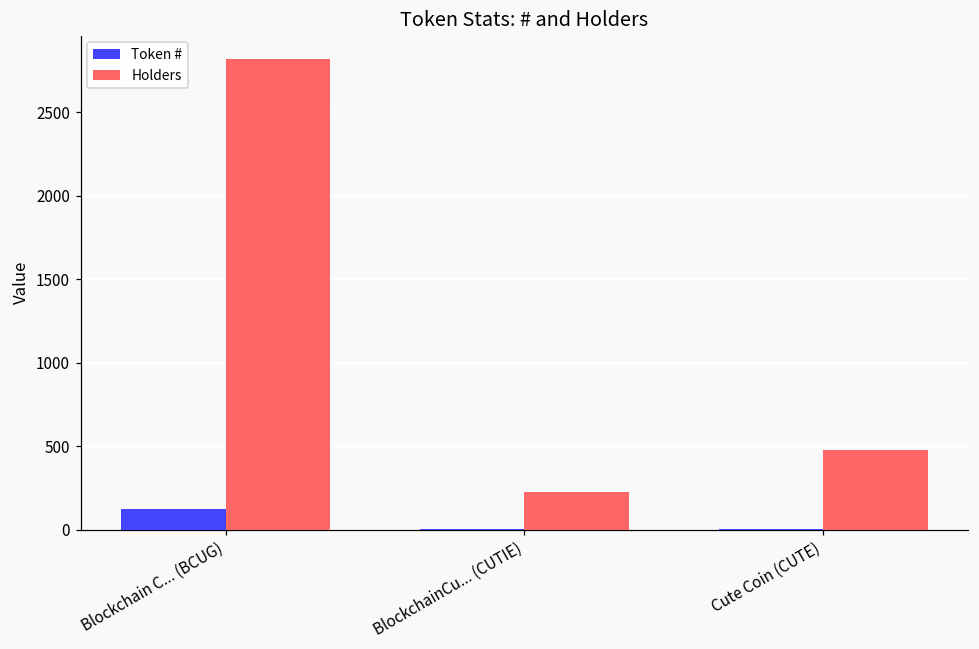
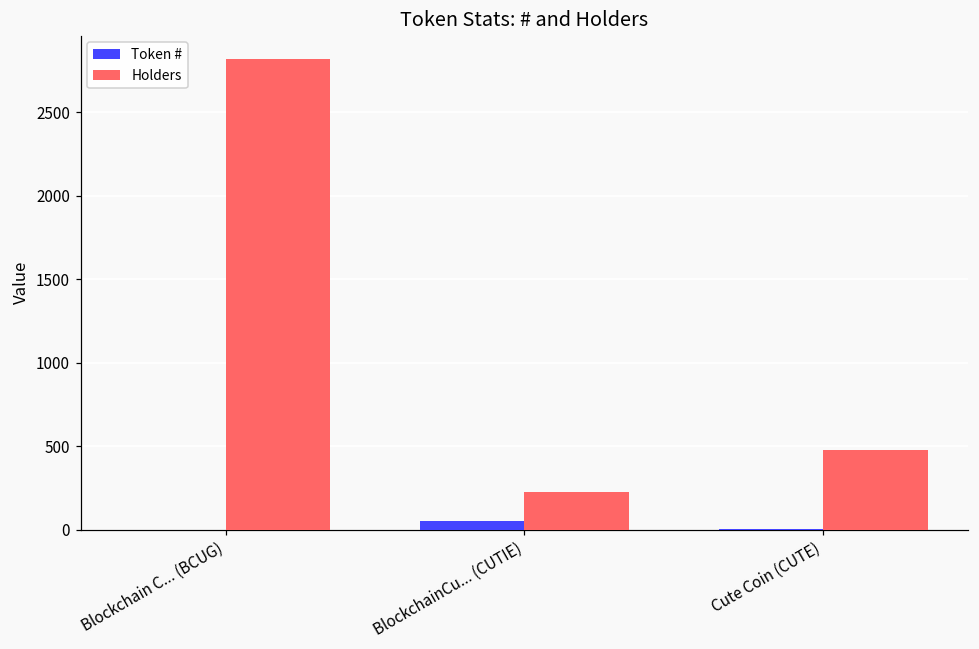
  {
    "Token #": {
-     "Blockchain C... (BCUG)": 130,
-     "BlockchainCu... (CUTIE)": 0
+     "Blockchain C... (BCUG)": 0,
+     "BlockchainCu... (CUTIE)": 60
    },
    "Holders": {
      "Blockchain C... (BCUG)": 2820,
      "BlockchainCu... (CUTIE)": 230,
      "Cute Coin (CUTE)": 480
    }
  }
